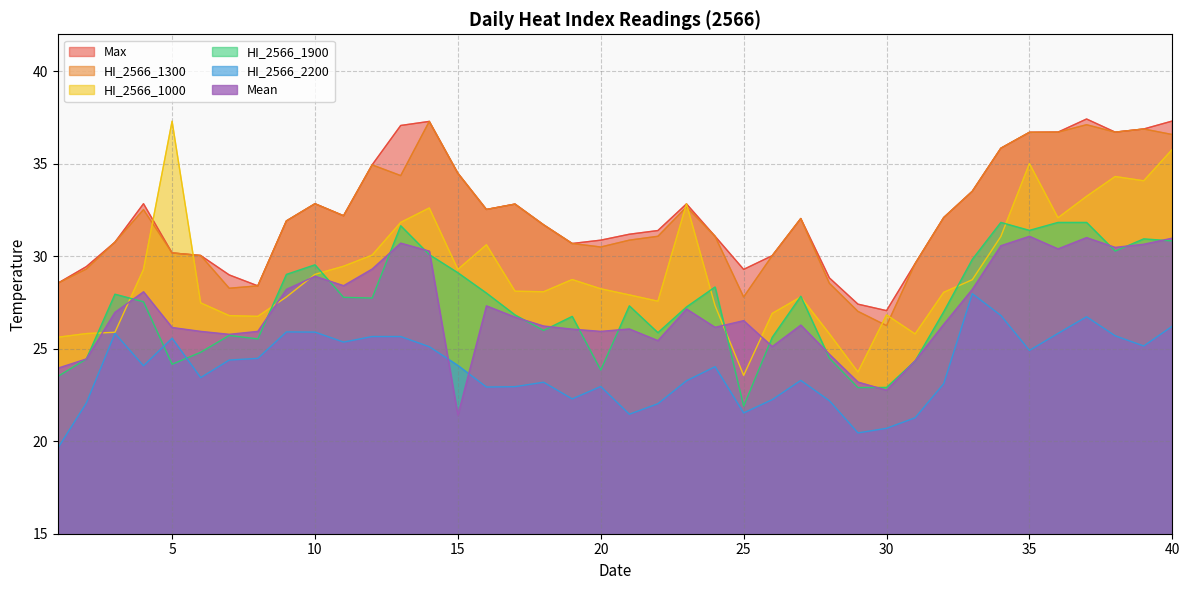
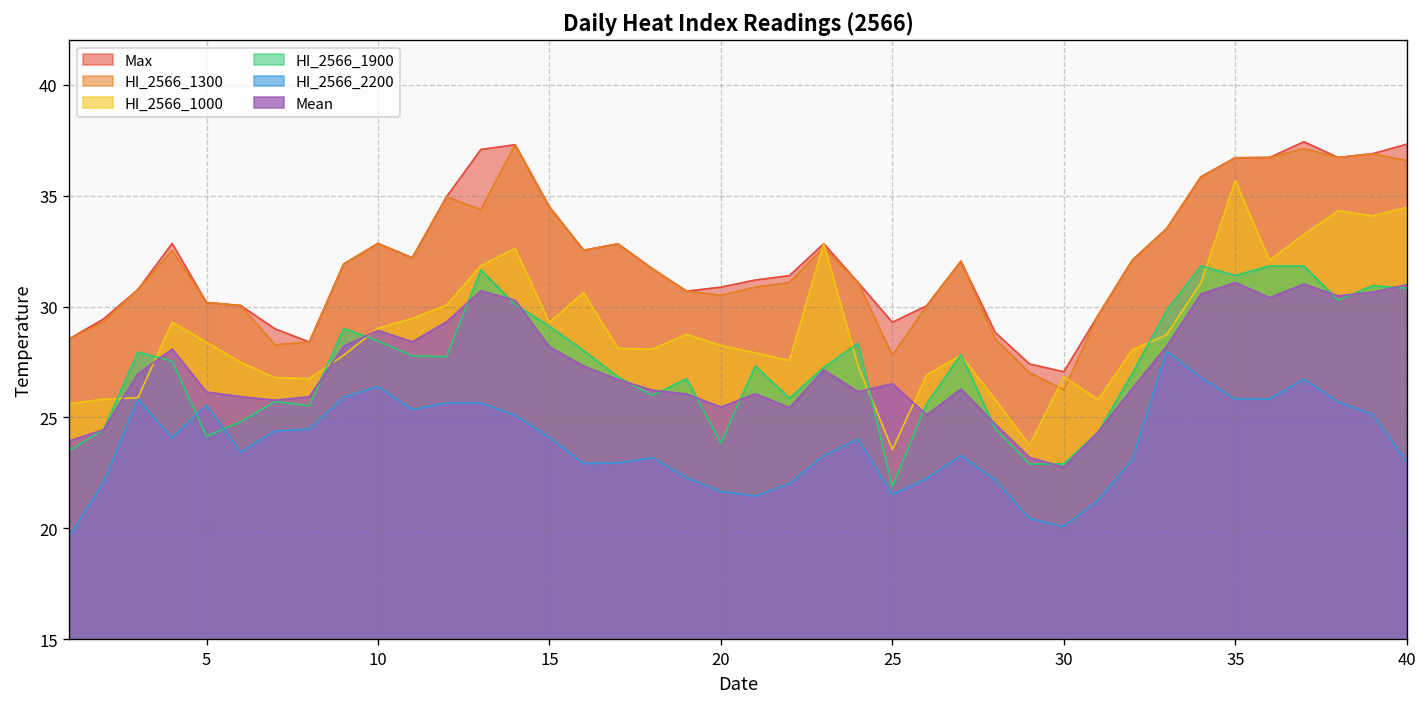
  {
    "HI_2566_1000": {
-     "5": 37.3,
+     "5": 28.4,
      "15": 29.3,
      "20": 28.2,
      "25": 23.6,
      "30": 26.8,
-     "35": 35.0,
-     "40": 35.8
+     "35": 35.7,
+     "40": 34.5
    },
    "HI_2566_1900": {
      "5": 24.2,
-     "10": 29.5,
+     "10": 28.5,
      "15": 29.1,
      "20": 23.9,
      "25": 21.9,
      "30": 22.9,
      "35": 31.4,
      "40": 30.8
    },
    "HI_2566_2200": {
      "5": 25.6,
-     "10": 25.9,
+     "10": 26.4,
      "15": 24.1,
-     "20": 23.0,
+     "20": 21.7,
      "25": 21.5,
-     "30": 20.7,
-     "35": 24.9,
-     "40": 26.2
+     "30": 20.1,
+     "35": 25.8,
+     "40": 23.0
    },
    "Mean": {
      "5": 26.2,
-     "15": 21.4,
-     "20": 25.9,
+     "15": 28.2,
+     "20": 25.5,
      "25": 26.5,
      "30": 22.8,
      "35": 31.1,
      "40": 31.0
    }
  }
